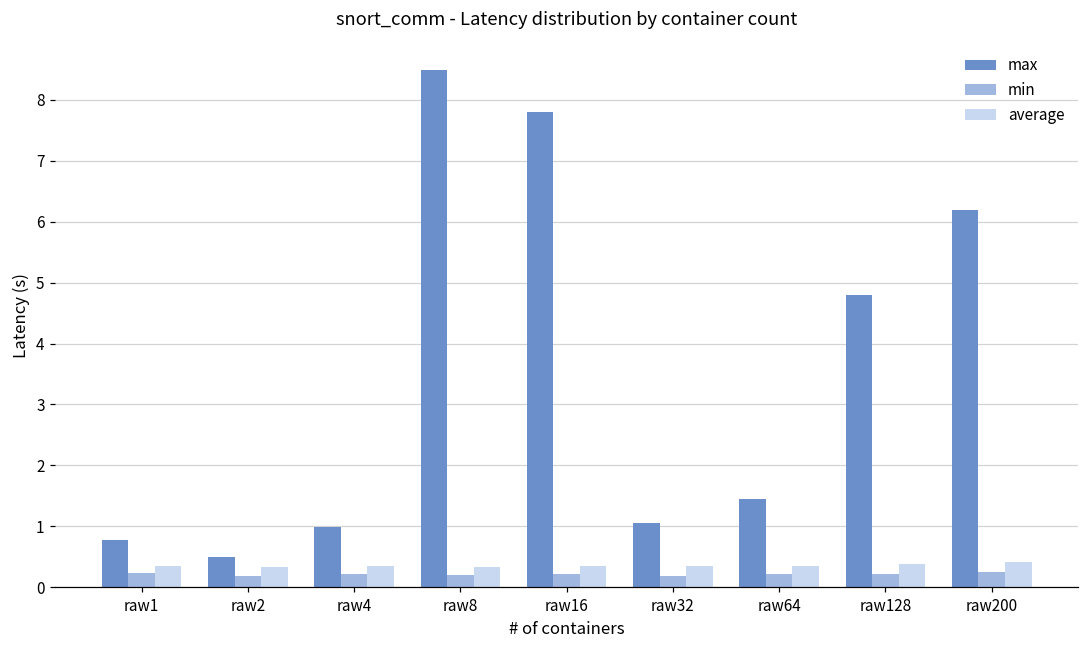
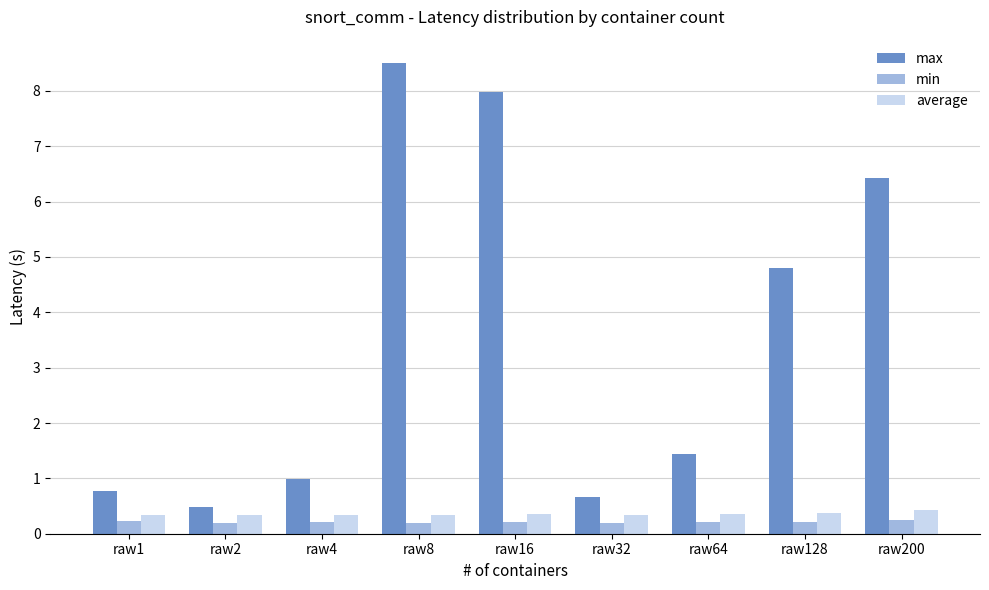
  {
    "max": {
      "raw1": 0.8,
      "raw2": 0.5,
      "raw4": 1.0,
      "raw8": 8.5,
-     "raw16": 7.8,
-     "raw32": 1.1,
+     "raw16": 8.0,
+     "raw32": 0.7,
      "raw64": 1.4,
      "raw128": 4.8,
-     "raw200": 6.2
+     "raw200": 6.4
    }
  }
